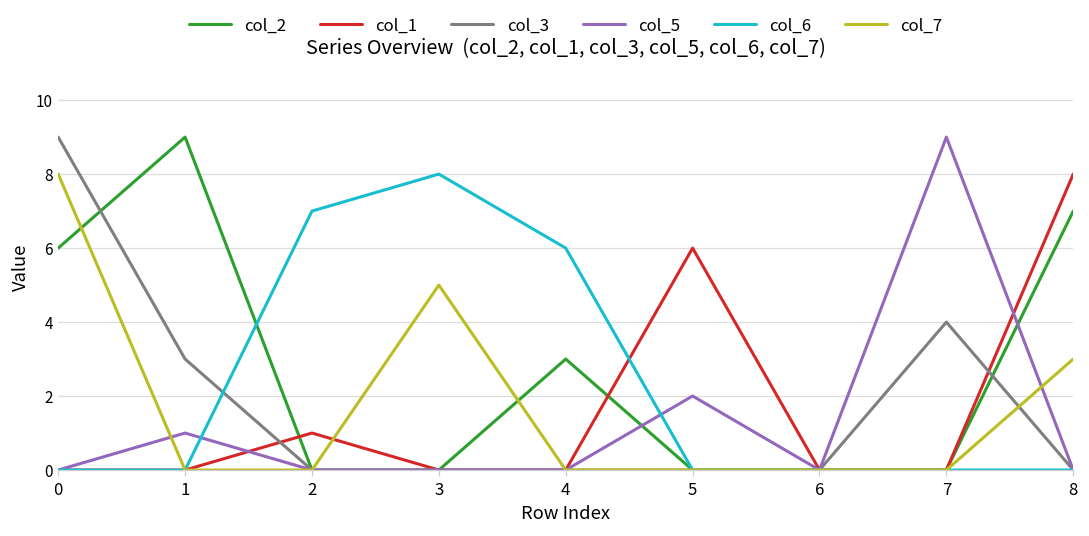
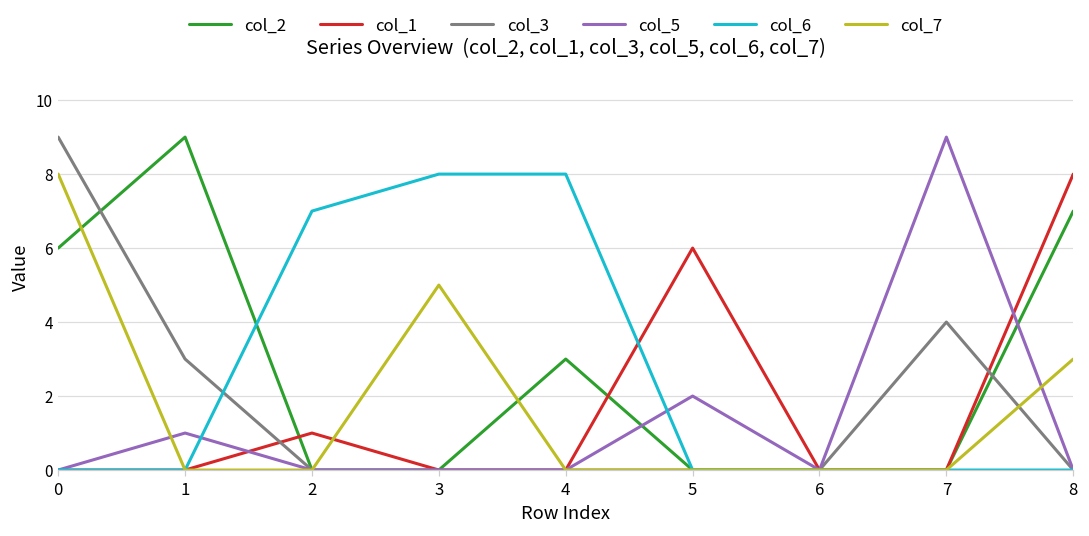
  {
    "col_2": {
      "0": 6,
      "1": 9,
      "4": 3,
      "8": 7
    },
    "col_1": {
      "2": 1,
      "5": 6,
      "8": 8
    },
    "col_3": {
      "0": 9,
      "1": 3,
      "7": 4
    },
    "col_5": {
      "1": 1,
      "5": 2,
      "7": 9
    },
    "col_6": {
      "2": 7,
      "3": 8,
-     "4": 6
+     "4": 8
    },
    "col_7": {
      "0": 8,
      "3": 5,
      "8": 3
    }
  }
